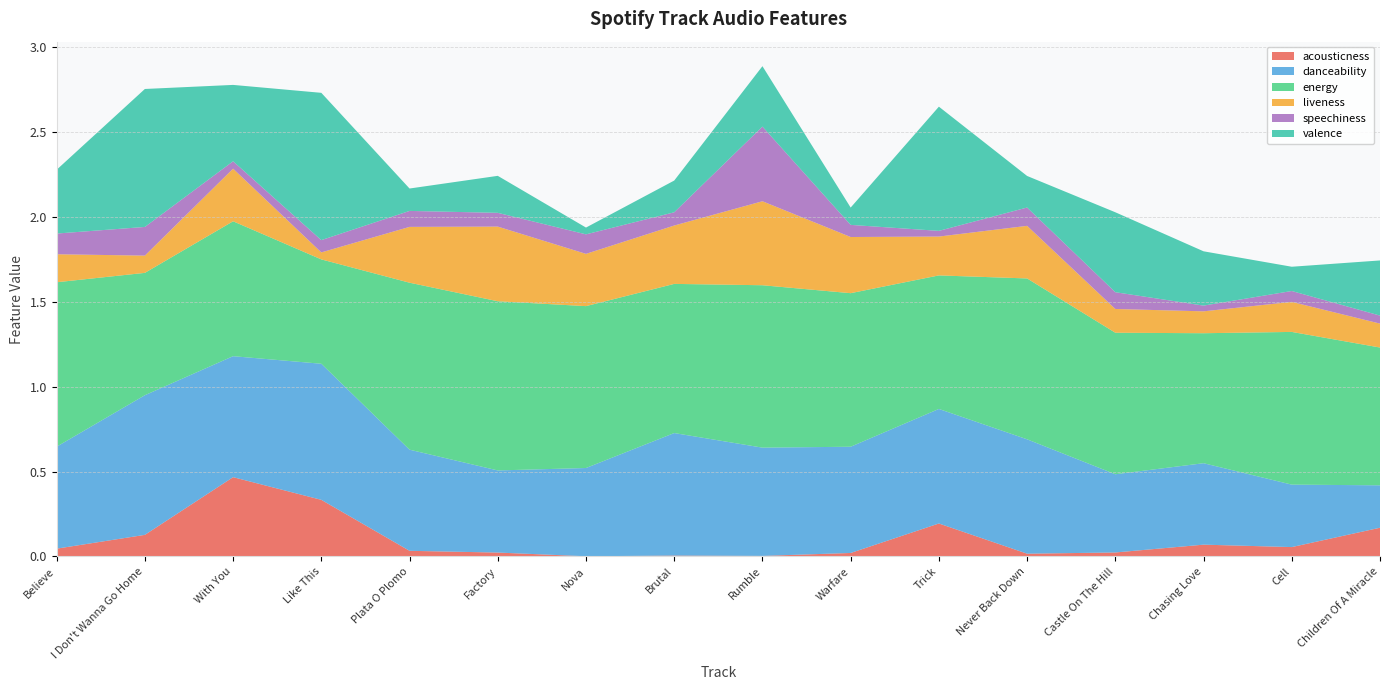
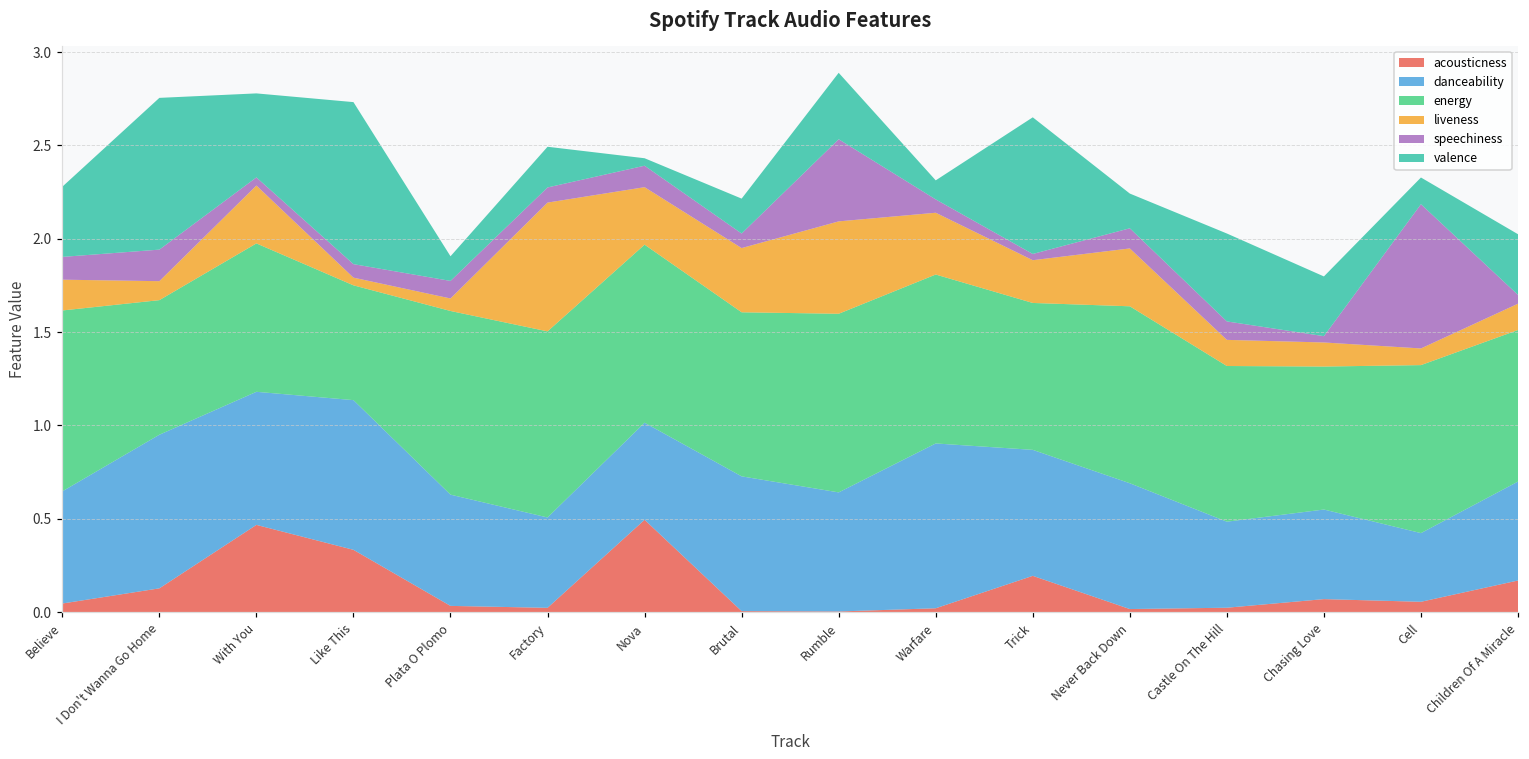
  {
    "acousticness": {
      "Believe": 0.05,
      "I Don't Wanna Go Home": 0.13,
      "With You": 0.47,
      "Like This": 0.33,
      "Plata O Plomo": 0.03,
      "Factory": 0.02,
-     "Nova": 0.00,
+     "Nova": 0.49,
      "Warfare": 0.02,
      "Trick": 0.19,
      "Never Back Down": 0.02,
      "Castle On The Hill": 0.02,
      "Chasing Love": 0.07,
      "Cell": 0.06,
      "Children Of A Miracle": 0.17
    },
    "danceability": {
      "Believe": 0.60,
      "I Don't Wanna Go Home": 0.82,
      "With You": 0.71,
      "Like This": 0.80,
      "Plata O Plomo": 0.60,
      "Factory": 0.48,
      "Nova": 0.52,
      "Brutal": 0.72,
      "Rumble": 0.64,
-     "Warfare": 0.63,
+     "Warfare": 0.88,
      "Trick": 0.68,
      "Never Back Down": 0.67,
      "Castle On The Hill": 0.46,
      "Chasing Love": 0.48,
      "Cell": 0.37,
-     "Children Of A Miracle": 0.25
+     "Children Of A Miracle": 0.53
    },
    "liveness": {
      "Believe": 0.17,
      "I Don't Wanna Go Home": 0.10,
      "With You": 0.31,
      "Like This": 0.04,
-     "Plata O Plomo": 0.33,
-     "Factory": 0.44,
+     "Plata O Plomo": 0.07,
+     "Factory": 0.69,
      "Nova": 0.31,
      "Brutal": 0.34,
      "Rumble": 0.50,
      "Warfare": 0.33,
      "Trick": 0.23,
      "Never Back Down": 0.31,
      "Castle On The Hill": 0.14,
      "Chasing Love": 0.13,
-     "Cell": 0.18,
+     "Cell": 0.09,
      "Children Of A Miracle": 0.14
    },
    "speechiness": {
      "Believe": 0.12,
      "I Don't Wanna Go Home": 0.17,
      "With You": 0.04,
      "Like This": 0.07,
      "Plata O Plomo": 0.09,
      "Factory": 0.08,
      "Nova": 0.12,
      "Brutal": 0.08,
      "Rumble": 0.44,
      "Warfare": 0.07,
      "Trick": 0.03,
      "Never Back Down": 0.11,
      "Castle On The Hill": 0.10,
      "Chasing Love": 0.03,
-     "Cell": 0.06,
+     "Cell": 0.77,
      "Children Of A Miracle": 0.05
    }
  }
